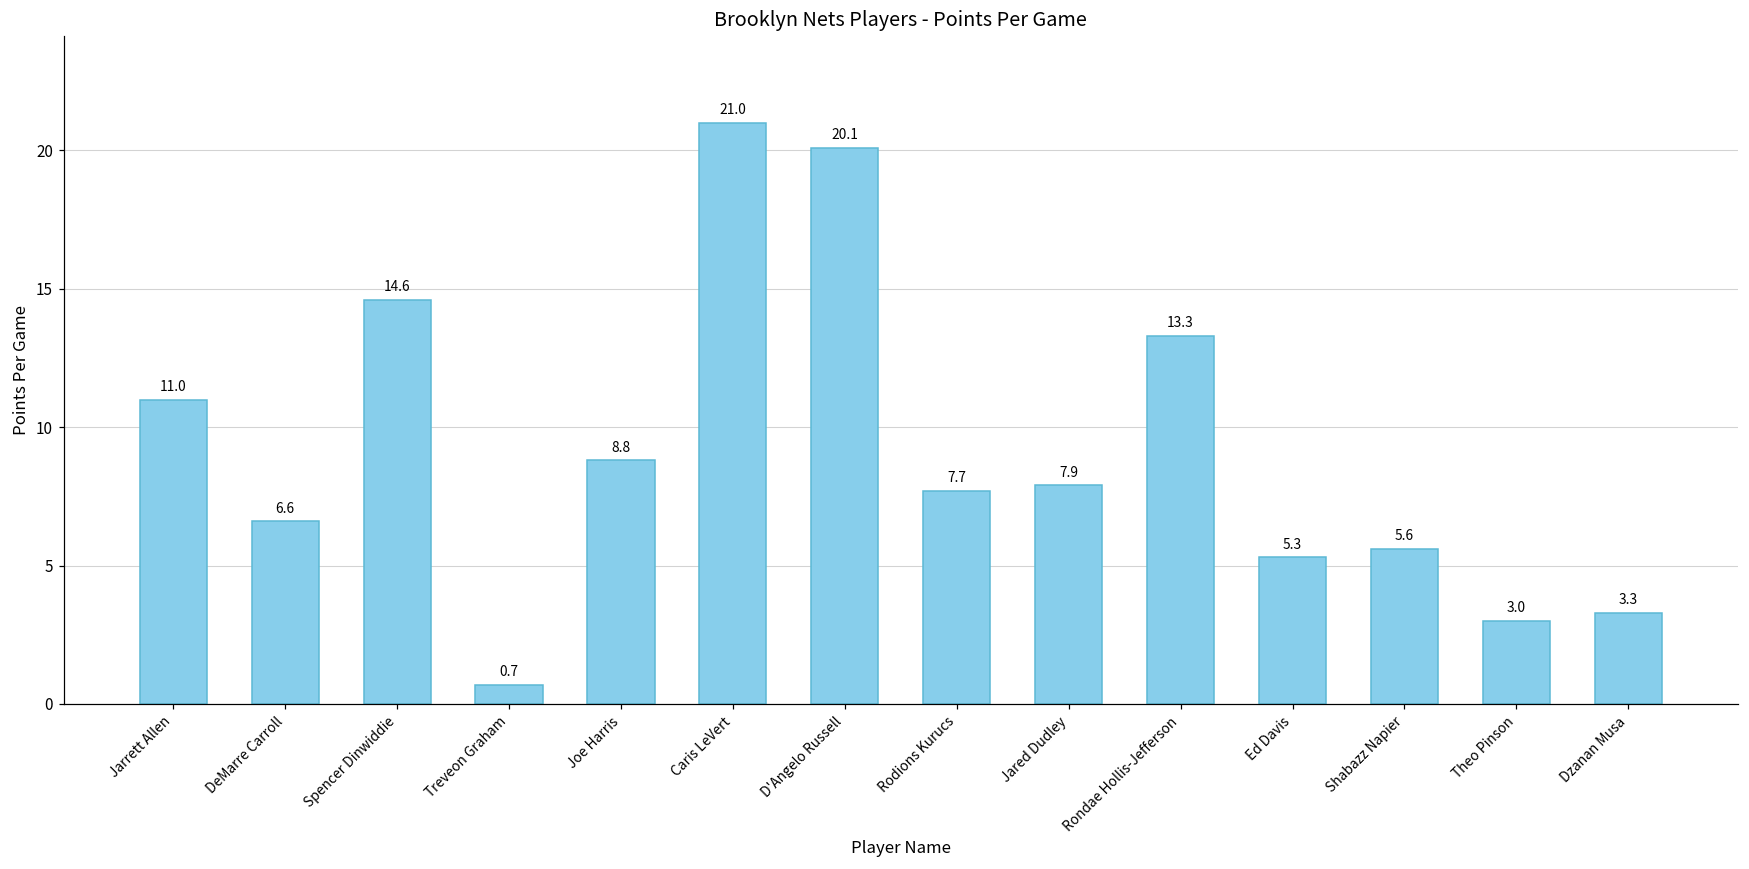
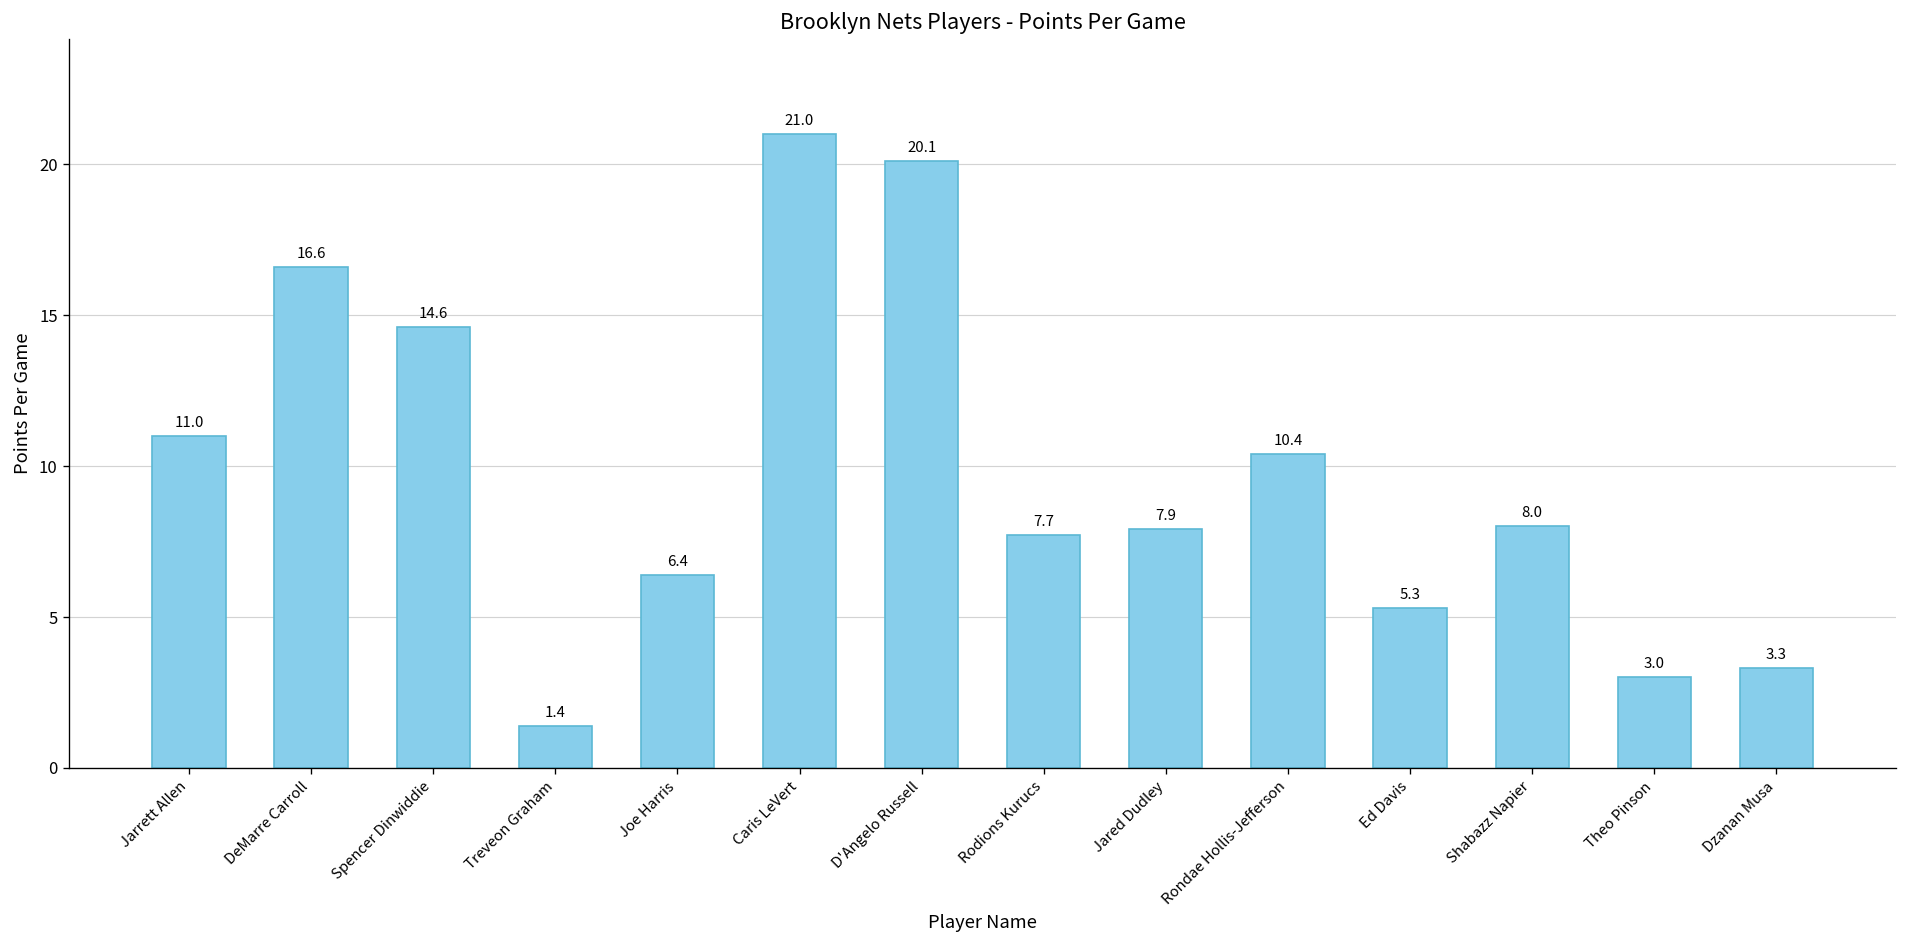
  {
    "Jarrett Allen": 11.0,
-   "DeMarre Carroll": 6.6,
+   "DeMarre Carroll": 16.6,
    "Spencer Dinwiddie": 14.6,
-   "Treveon Graham": 0.7,
-   "Joe Harris": 8.8,
+   "Treveon Graham": 1.4,
+   "Joe Harris": 6.4,
    "Caris LeVert": 21.0,
    "D'Angelo Russell": 20.1,
    "Rodions Kurucs": 7.7,
    "Jared Dudley": 7.9,
-   "Rondae Hollis-Jefferson": 13.3,
+   "Rondae Hollis-Jefferson": 10.4,
    "Ed Davis": 5.3,
-   "Shabazz Napier": 5.6,
+   "Shabazz Napier": 8.0,
    "Theo Pinson": 3.0,
    "Dzanan Musa": 3.3
  }
